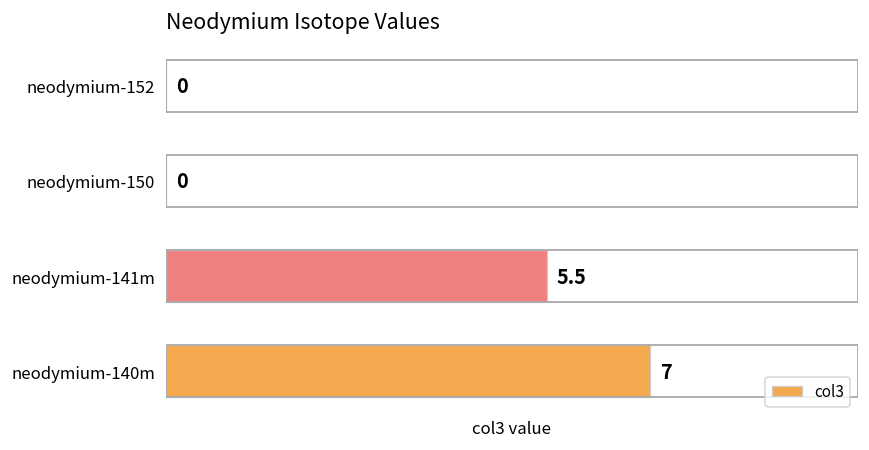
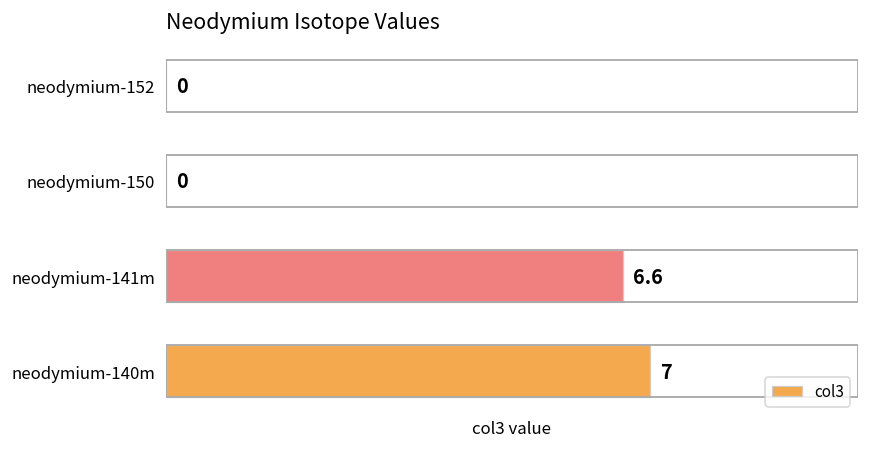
  {
    "neodymium-152": 0,
    "neodymium-150": 0,
-   "neodymium-141m": 5.5,
+   "neodymium-141m": 6.6,
    "neodymium-140m": 7
  }
